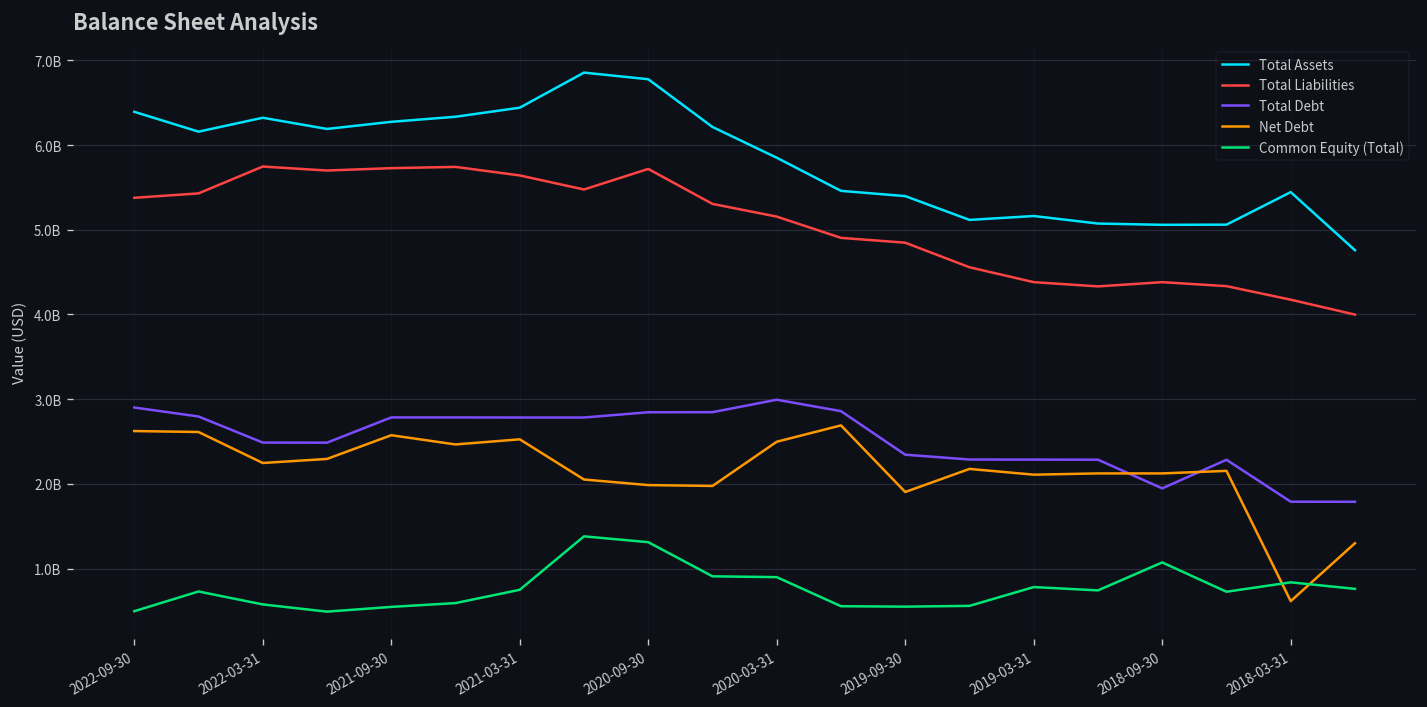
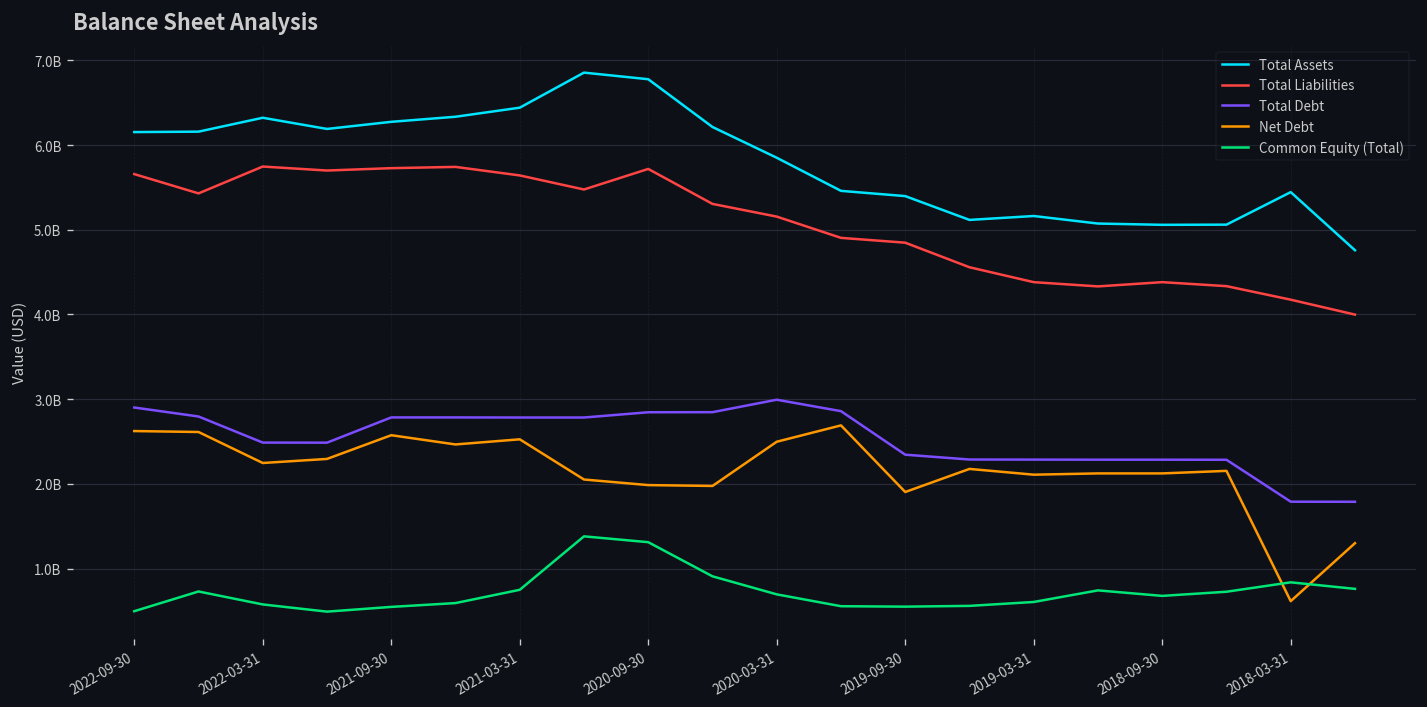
  {
    "Total Assets": {
-     "2022-09-30": 6400000000,
+     "2022-09-30": 6200000000,
      "2022-03-31": 6300000000,
      "2021-09-30": 6300000000,
      "2021-03-31": 6400000000,
      "2020-09-30": 6800000000,
      "2020-03-31": 5900000000,
      "2019-09-30": 5400000000,
      "2019-03-31": 5200000000,
      "2018-09-30": 5100000000,
      "2018-03-31": 5400000000
    },
    "Total Liabilities": {
-     "2022-09-30": 5400000000,
+     "2022-09-30": 5700000000,
      "2022-03-31": 5700000000,
      "2021-09-30": 5700000000,
      "2021-03-31": 5600000000,
      "2020-09-30": 5700000000,
      "2020-03-31": 5200000000,
      "2019-09-30": 4800000000,
      "2019-03-31": 4400000000,
      "2018-09-30": 4400000000,
      "2018-03-31": 4200000000
    },
    "Total Debt": {
      "2022-09-30": 2900000000,
      "2022-03-31": 2500000000,
      "2021-09-30": 2800000000,
      "2021-03-31": 2800000000,
      "2020-09-30": 2800000000,
      "2020-03-31": 3000000000,
      "2019-09-30": 2300000000,
      "2019-03-31": 2300000000,
-     "2018-09-30": 1900000000,
+     "2018-09-30": 2300000000,
      "2018-03-31": 1800000000
    },
    "Net Debt": {
      "2022-09-30": 2600000000,
      "2022-03-31": 2200000000,
      "2021-09-30": 2600000000,
      "2021-03-31": 2500000000,
      "2020-09-30": 2000000000,
      "2020-03-31": 2500000000,
      "2019-09-30": 1900000000,
      "2019-03-31": 2100000000,
      "2018-09-30": 2100000000,
      "2018-03-31": 600000000
    },
    "Common Equity (Total)": {
      "2022-09-30": 500000000,
      "2022-03-31": 600000000,
      "2021-09-30": 500000000,
      "2021-03-31": 700000000,
      "2020-09-30": 1300000000,
-     "2020-03-31": 900000000,
+     "2020-03-31": 700000000,
      "2019-09-30": 600000000,
-     "2019-03-31": 800000000,
-     "2018-09-30": 1100000000,
+     "2019-03-31": 600000000,
+     "2018-09-30": 700000000,
      "2018-03-31": 800000000
    }
  }
